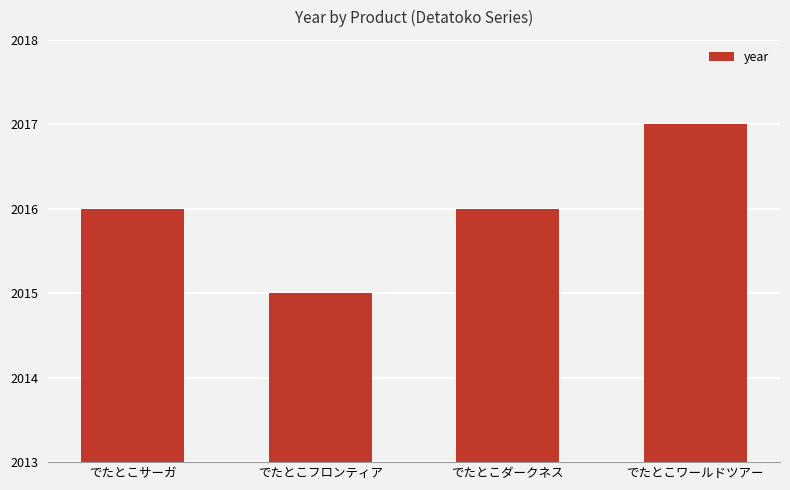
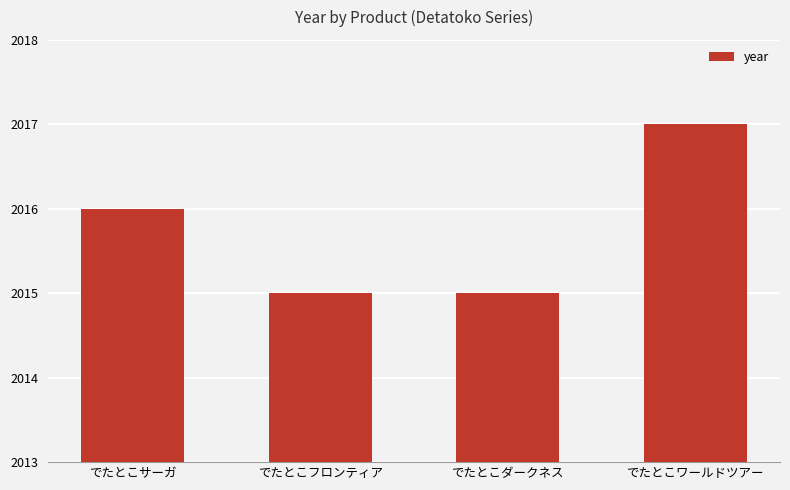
  {
    "でたとこサーガ": 2016,
    "でたとこフロンティア": 2015,
-   "でたとこダークネス": 2016,
+   "でたとこダークネス": 2015,
    "でたとこワールドツアー": 2017
  }
